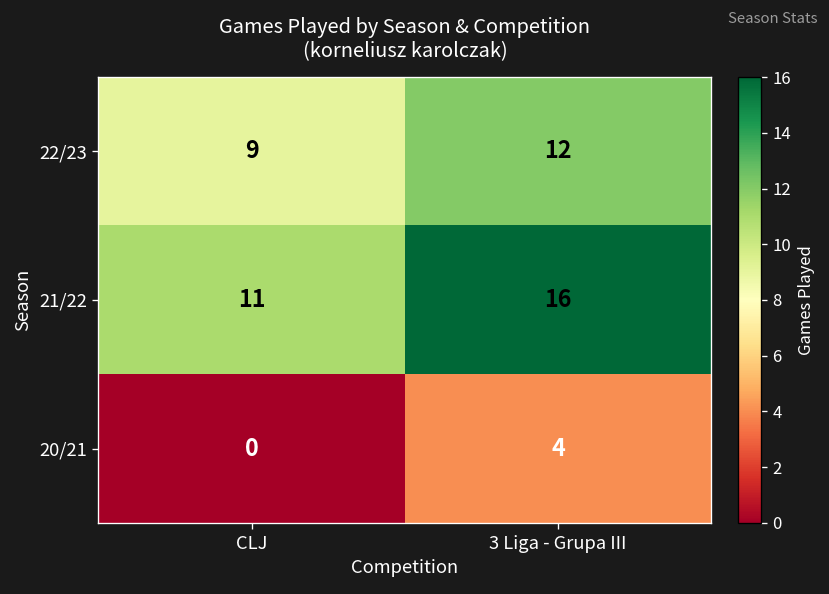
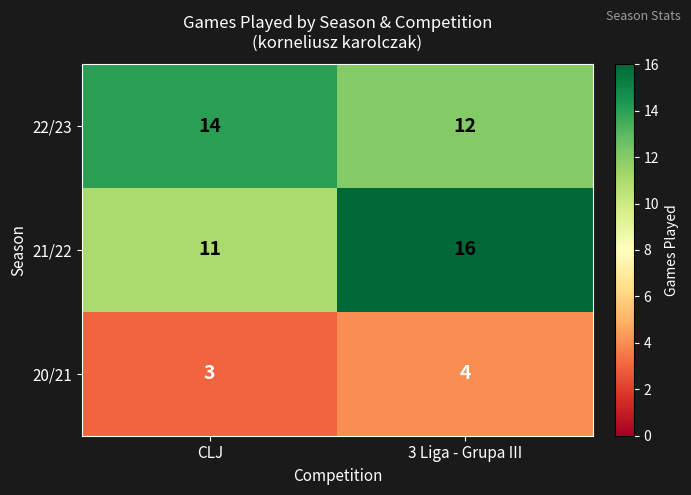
  {
    "22/23": {
-     "CLJ": 9,
+     "CLJ": 14,
      "3 Liga - Grupa III": 12
    },
    "21/22": {
      "CLJ": 11,
      "3 Liga - Grupa III": 16
    },
    "20/21": {
-     "CLJ": 0,
+     "CLJ": 3,
      "3 Liga - Grupa III": 4
    }
  }
